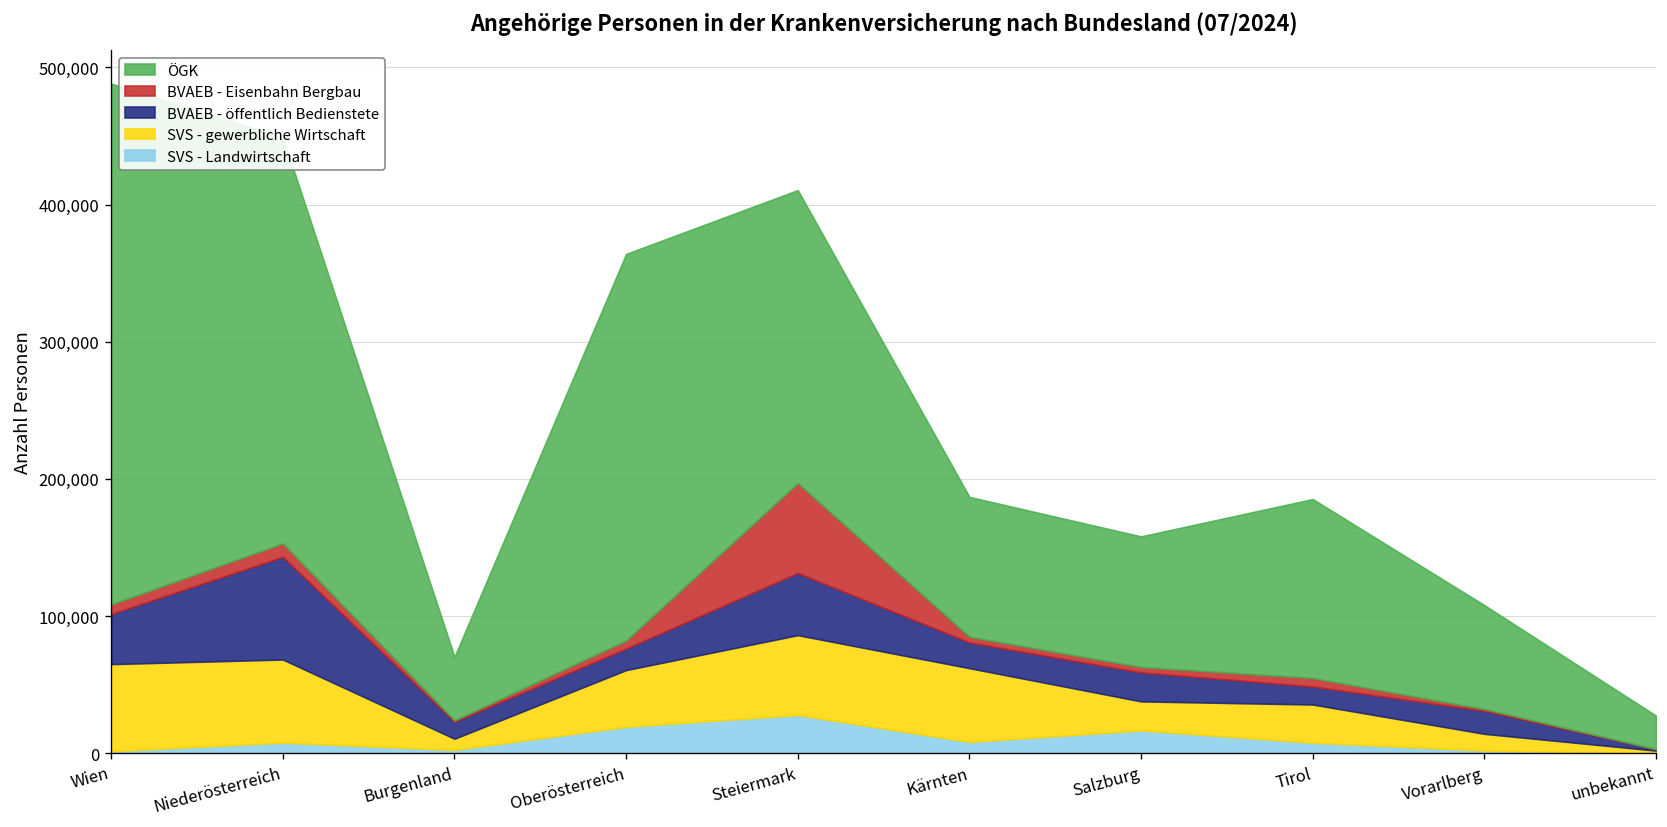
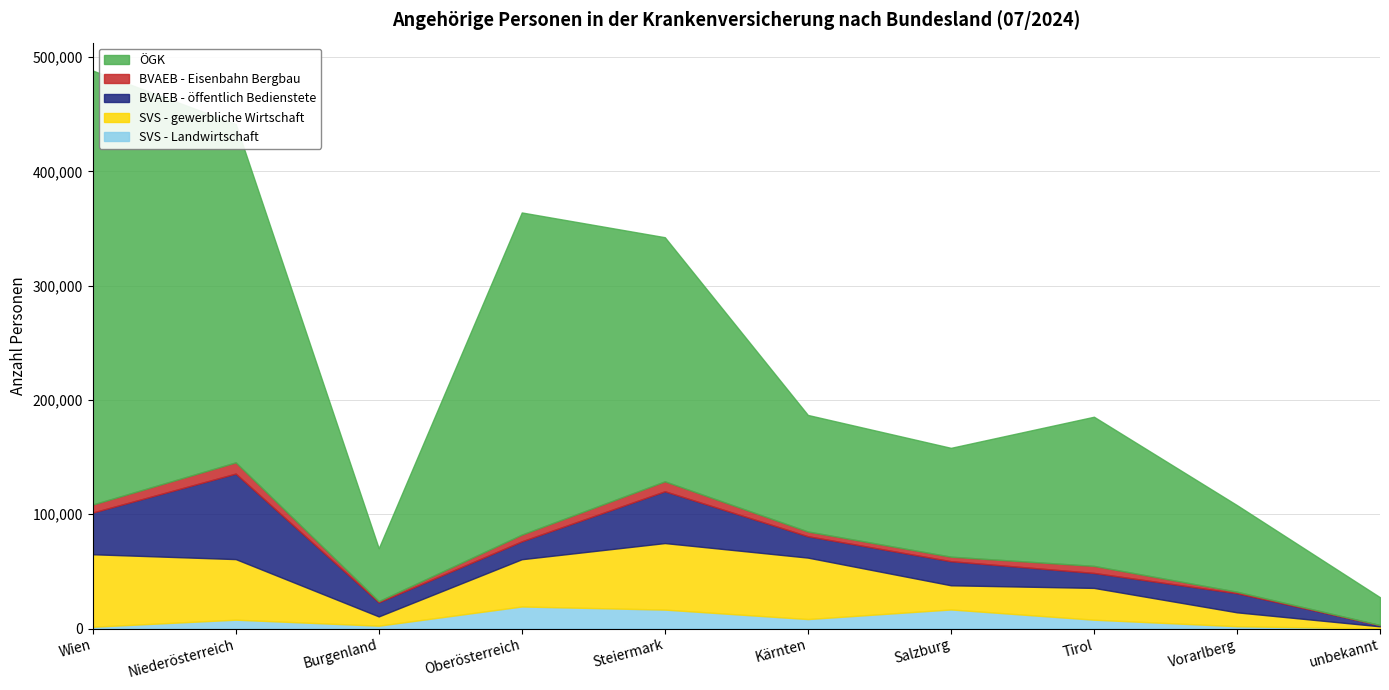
  {
    "SVS - Landwirtschaft": {
      "Niederösterreich": "8,000",
      "Burgenland": "2,000",
      "Oberösterreich": "19,000",
-     "Steiermark": "28,000",
+     "Steiermark": "17,000",
      "Kärnten": "8,000",
      "Salzburg": "17,000",
      "Tirol": "8,000"
    },
    "SVS - gewerbliche Wirtschaft": {
      "Wien": "63,000",
-     "Niederösterreich": "61,000",
+     "Niederösterreich": "53,000",
      "Burgenland": "8,000",
      "Oberösterreich": "41,000",
      "Steiermark": "58,000",
      "Kärnten": "54,000",
      "Salzburg": "21,000",
      "Tirol": "28,000",
      "Vorarlberg": "12,000"
    },
    "BVAEB - öffentlich Bedienstete": {
      "Wien": "36,000",
      "Niederösterreich": "75,000",
      "Oberösterreich": "16,000",
      "Steiermark": "45,000",
      "Kärnten": "19,000",
      "Salzburg": "21,000",
      "Tirol": "13,000"
    },
    "BVAEB - Eisenbahn Bergbau": {
      "Wien": "7,000",
      "Niederösterreich": "10,000",
      "Oberösterreich": "6,000",
-     "Steiermark": "66,000",
+     "Steiermark": "9,000",
      "Kärnten": "4,000",
      "Salzburg": "4,000",
      "Tirol": "6,000"
    },
    "ÖGK": {
      "Wien": "380,000",
      "Burgenland": "46,000",
      "Oberösterreich": "282,000",
      "Steiermark": "214,000",
      "Kärnten": "102,000",
      "Salzburg": "95,000",
      "Tirol": "131,000",
      "Vorarlberg": "76,000",
      "unbekannt": "24,000"
    }
  }
